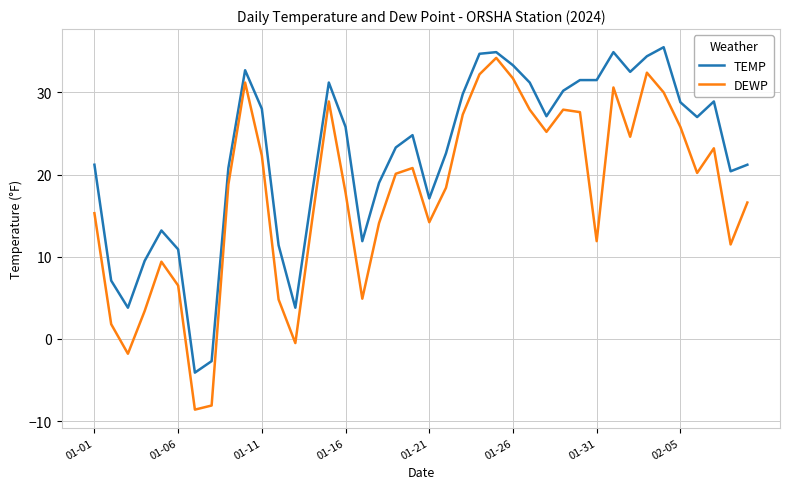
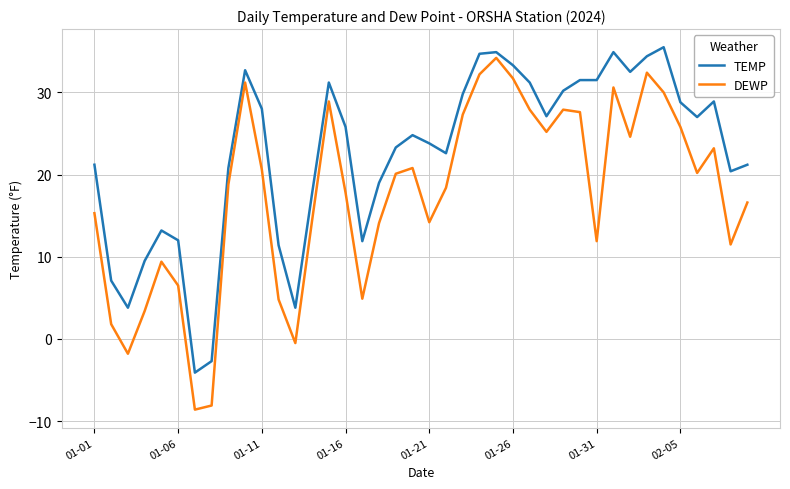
  {
    "TEMP": {
      "01-01": 21,
-     "01-06": 11,
+     "01-06": 12,
      "01-11": 28,
      "01-16": 26,
-     "01-21": 17,
+     "01-21": 24,
      "01-26": 33,
      "01-31": 32,
      "02-05": 29
    },
    "DEWP": {
      "01-01": 15,
      "01-06": 7,
-     "01-11": 22,
+     "01-11": 21,
      "01-16": 18,
      "01-21": 14,
      "01-26": 32,
      "01-31": 12,
      "02-05": 26
    }
  }
